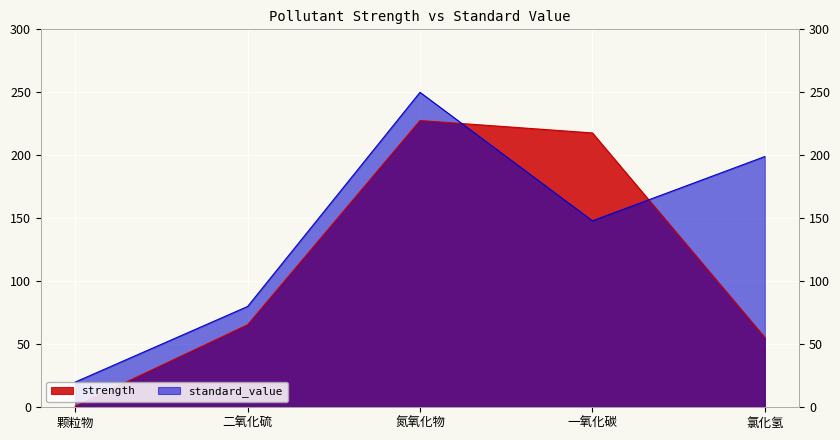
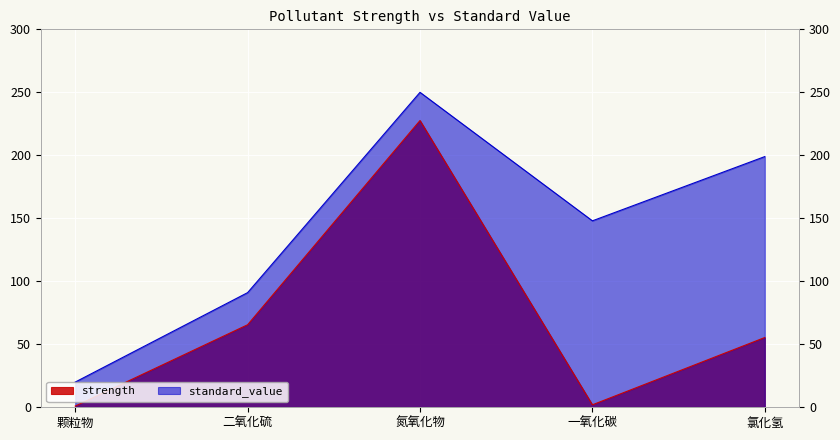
  {
    "strength": {
      "颗粒物": 1,
      "二氧化硫": 66,
      "氮氧化物": 228,
-     "一氧化碳": 218,
+     "一氧化碳": 2,
      "氯化氢": 55
    },
    "standard_value": {
-     "二氧化硫": 80,
+     "二氧化硫": 91,
      "氮氧化物": 250,
      "一氧化碳": 148,
      "氯化氢": 199
    }
  }
